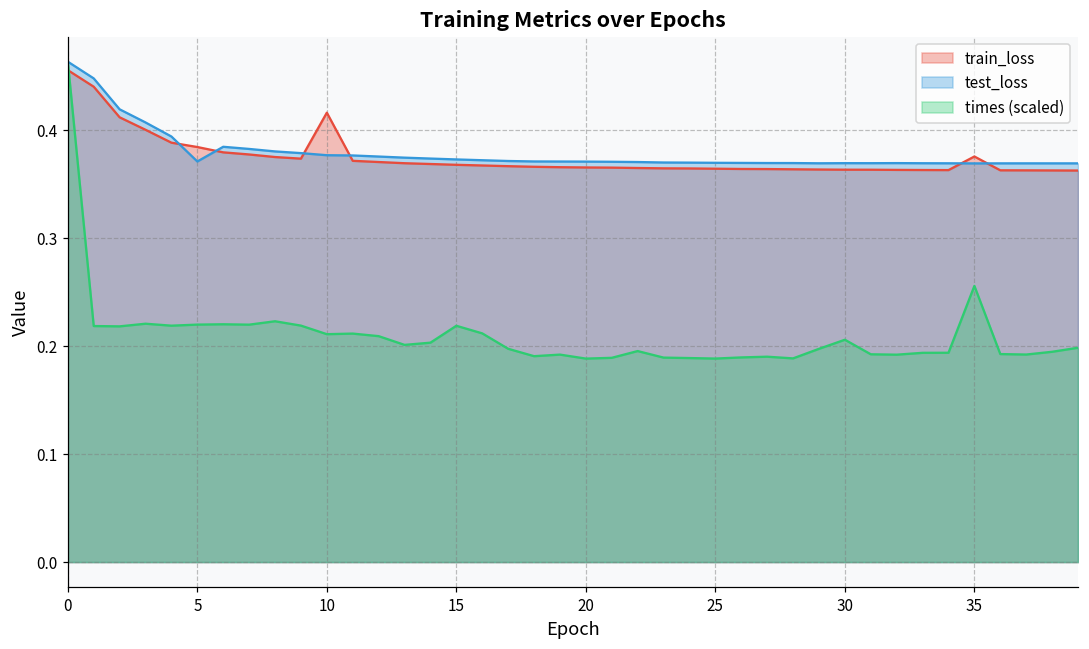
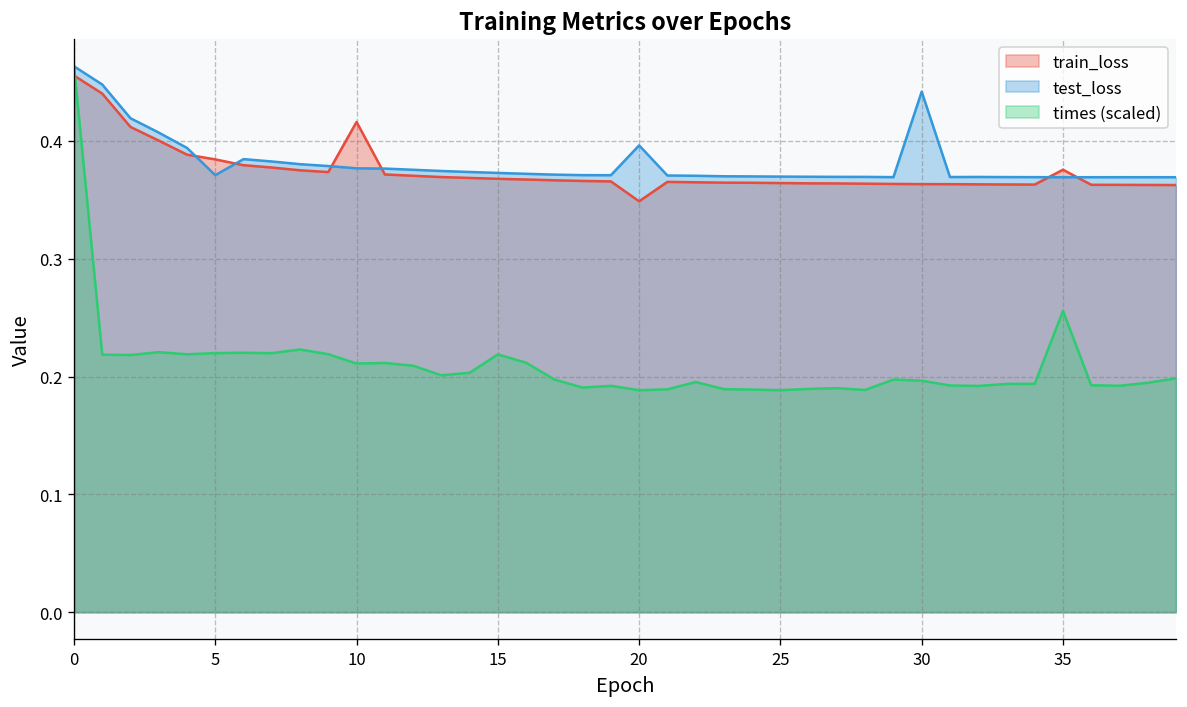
  {
    "train_loss": {
      "0": 0.46,
      "5": 0.38,
      "10": 0.42,
      "15": 0.37,
-     "20": 0.37,
+     "20": 0.35,
      "25": 0.36,
      "30": 0.36,
      "35": 0.38
    },
    "test_loss": {
      "5": 0.37,
      "10": 0.38,
      "15": 0.37,
-     "20": 0.37,
+     "20": 0.40,
      "25": 0.37,
-     "30": 0.37,
+     "30": 0.44,
      "35": 0.37
    },
    "times (scaled)": {
      "5": 0.22,
      "10": 0.21,
      "15": 0.22,
      "20": 0.19,
      "25": 0.19,
-     "30": 0.21,
+     "30": 0.20,
      "35": 0.26
    }
  }
